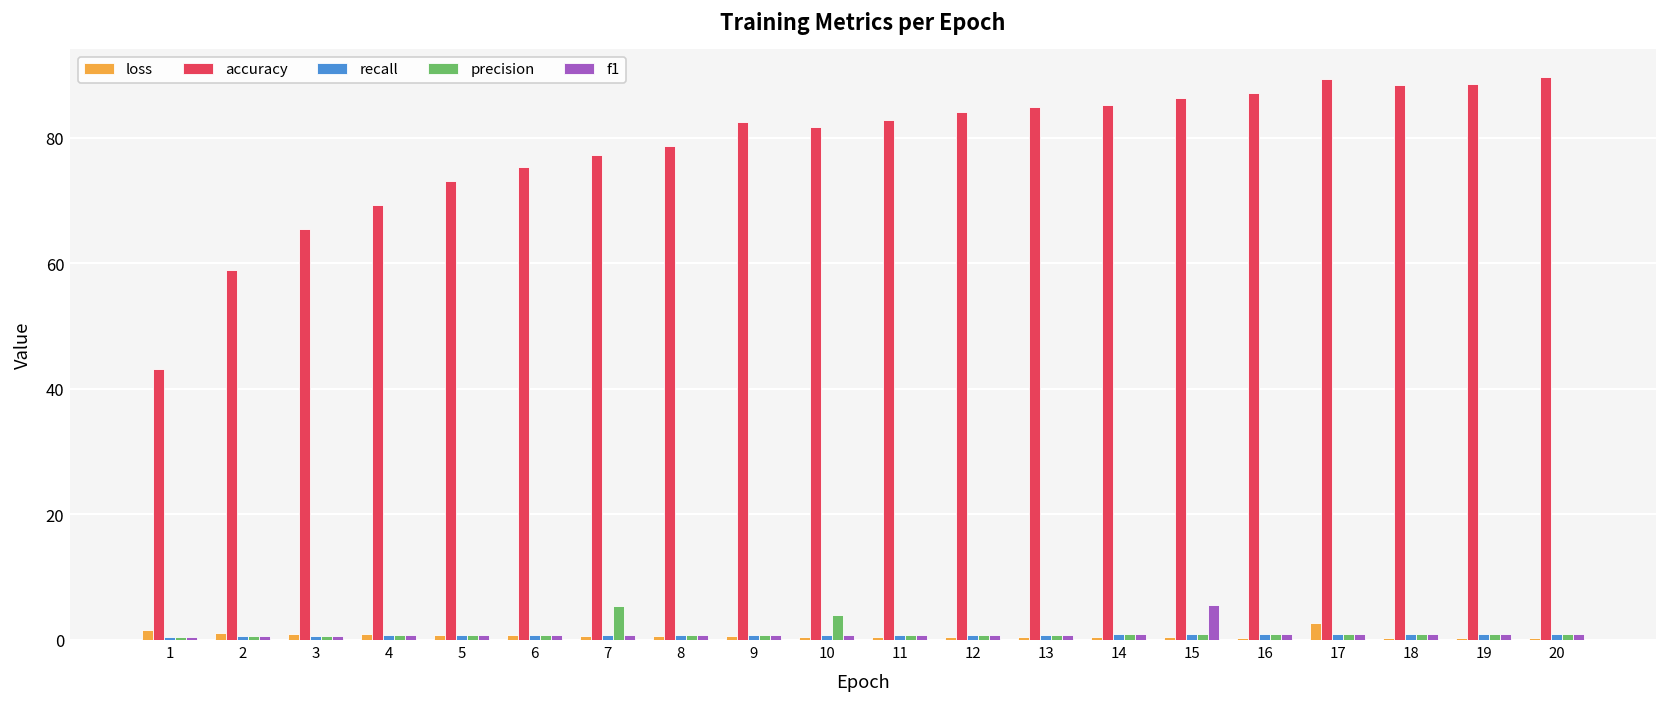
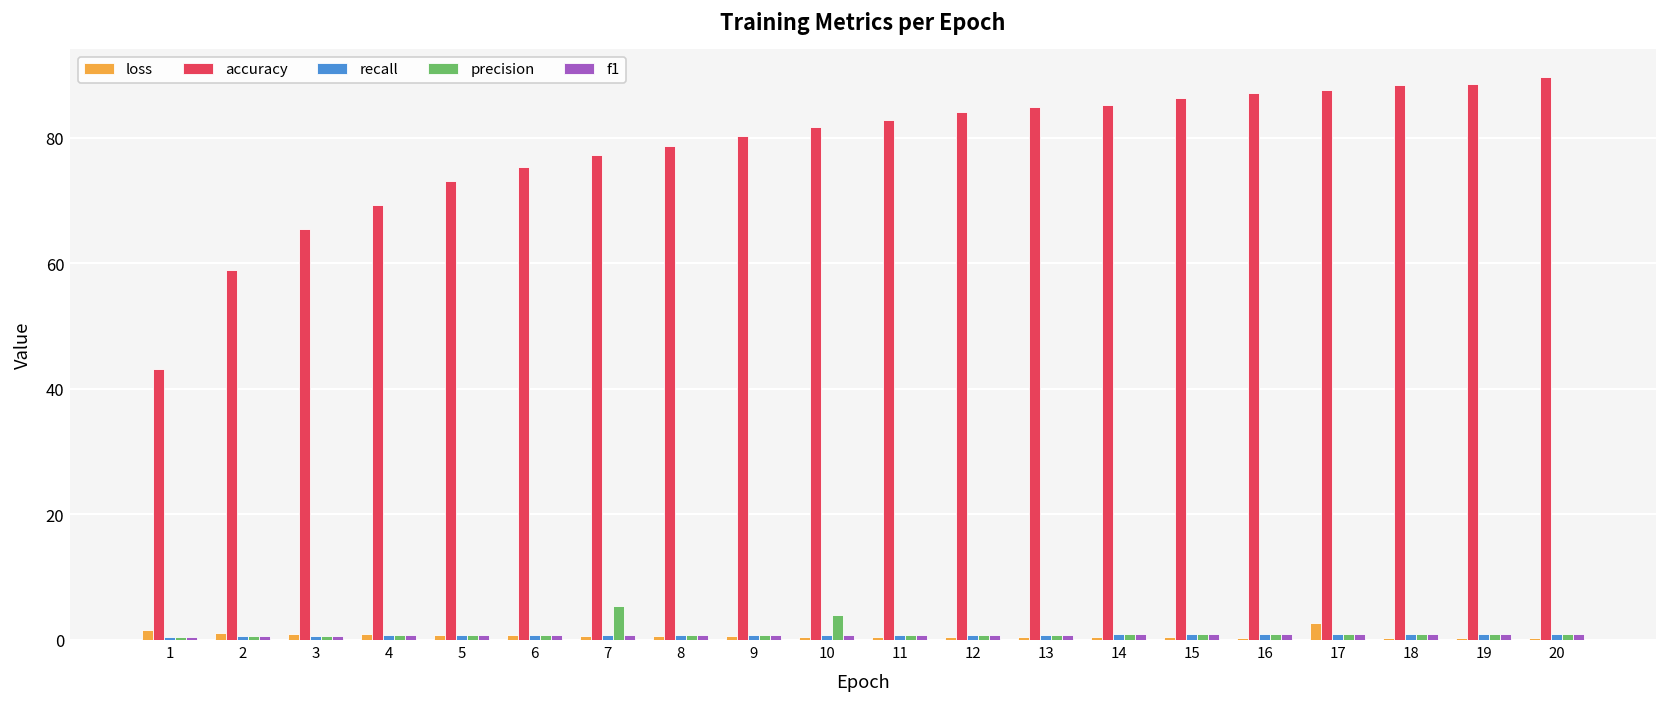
  {
    "loss": {
      "1": 2,
      "2": 1,
      "3": 1,
      "4": 1,
      "5": 1,
      "6": 1,
      "7": 1,
      "8": 1,
      "9": 1,
      "10": 1,
      "11": 0,
      "17": 3
    },
    "accuracy": {
      "1": 43,
      "2": 59,
      "3": 65,
      "4": 69,
      "5": 73,
      "6": 75,
      "7": 77,
      "8": 79,
-     "9": 83,
+     "9": 80,
      "10": 82,
      "11": 83,
      "12": 84,
      "13": 85,
      "14": 85,
      "15": 86,
      "16": 87,
-     "17": 89,
+     "17": 88,
      "18": 88,
      "19": 89,
      "20": 90
    },
    "recall": {
      "2": 1,
      "3": 1,
      "4": 1,
      "5": 1,
      "6": 1,
      "7": 1,
      "8": 1,
      "9": 1,
      "10": 1,
      "11": 1,
      "12": 1,
      "13": 1,
      "14": 1,
      "15": 1,
      "16": 1,
      "17": 1,
      "18": 1,
      "19": 1,
      "20": 1
    },
    "precision": {
      "2": 1,
      "3": 1,
      "4": 1,
      "5": 1,
      "6": 1,
      "7": 5,
      "8": 1,
      "9": 1,
      "10": 4,
      "11": 1,
      "12": 1,
      "13": 1,
      "14": 1,
      "15": 1,
      "16": 1,
      "17": 1,
      "18": 1,
      "19": 1,
      "20": 1
    },
    "f1": {
      "2": 1,
      "3": 1,
      "4": 1,
      "5": 1,
      "6": 1,
      "7": 1,
      "8": 1,
      "9": 1,
      "10": 1,
      "11": 1,
      "12": 1,
      "13": 1,
      "14": 1,
-     "15": 6,
+     "15": 1,
      "16": 1,
      "17": 1,
      "18": 1,
      "19": 1,
      "20": 1
    }
  }
